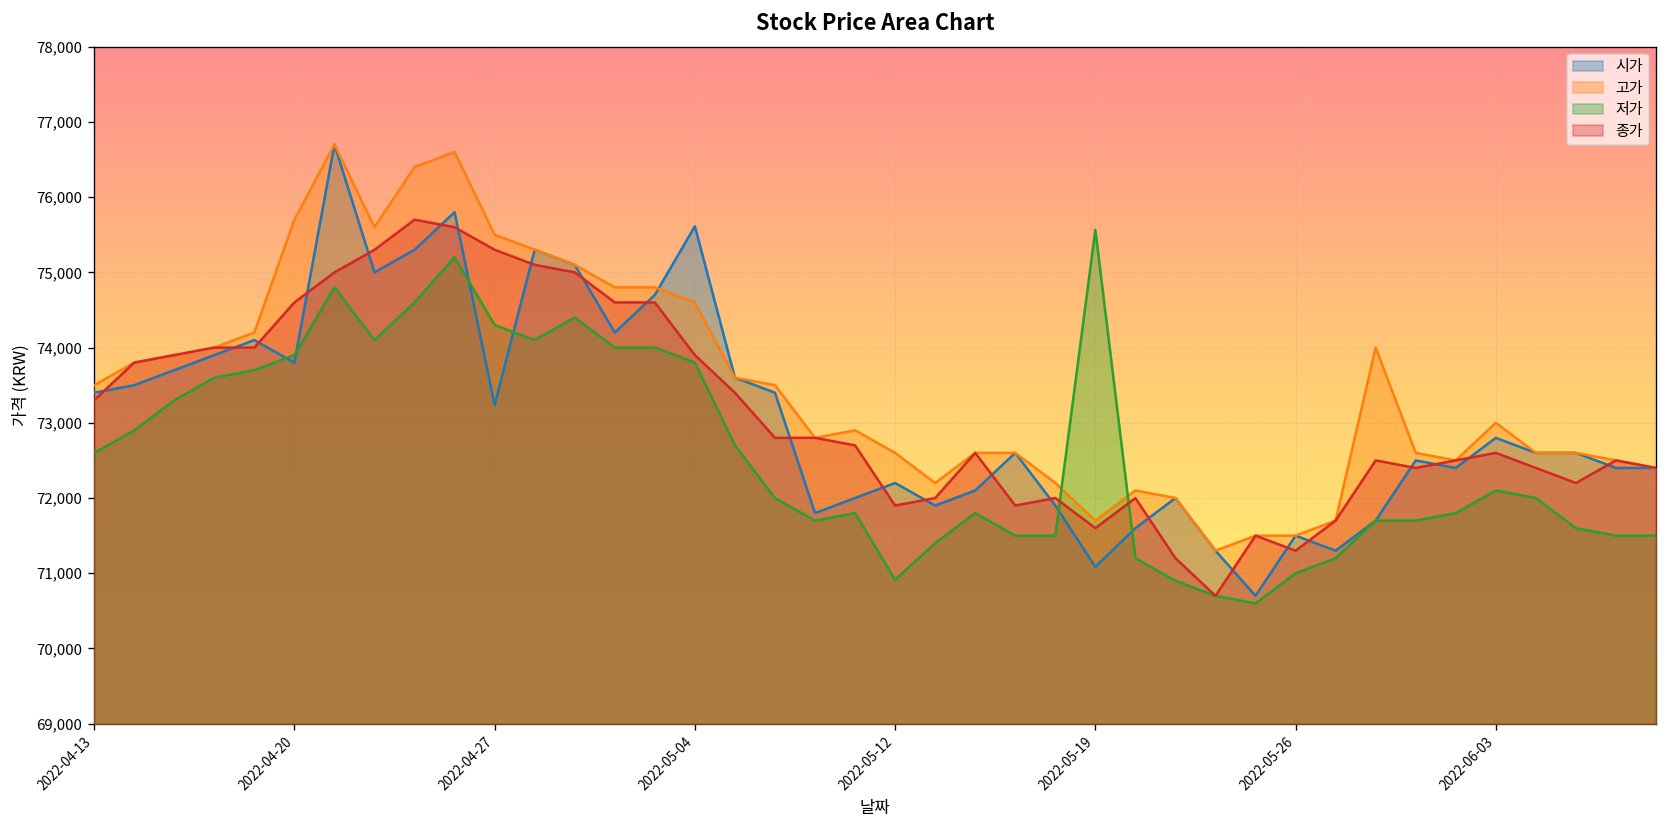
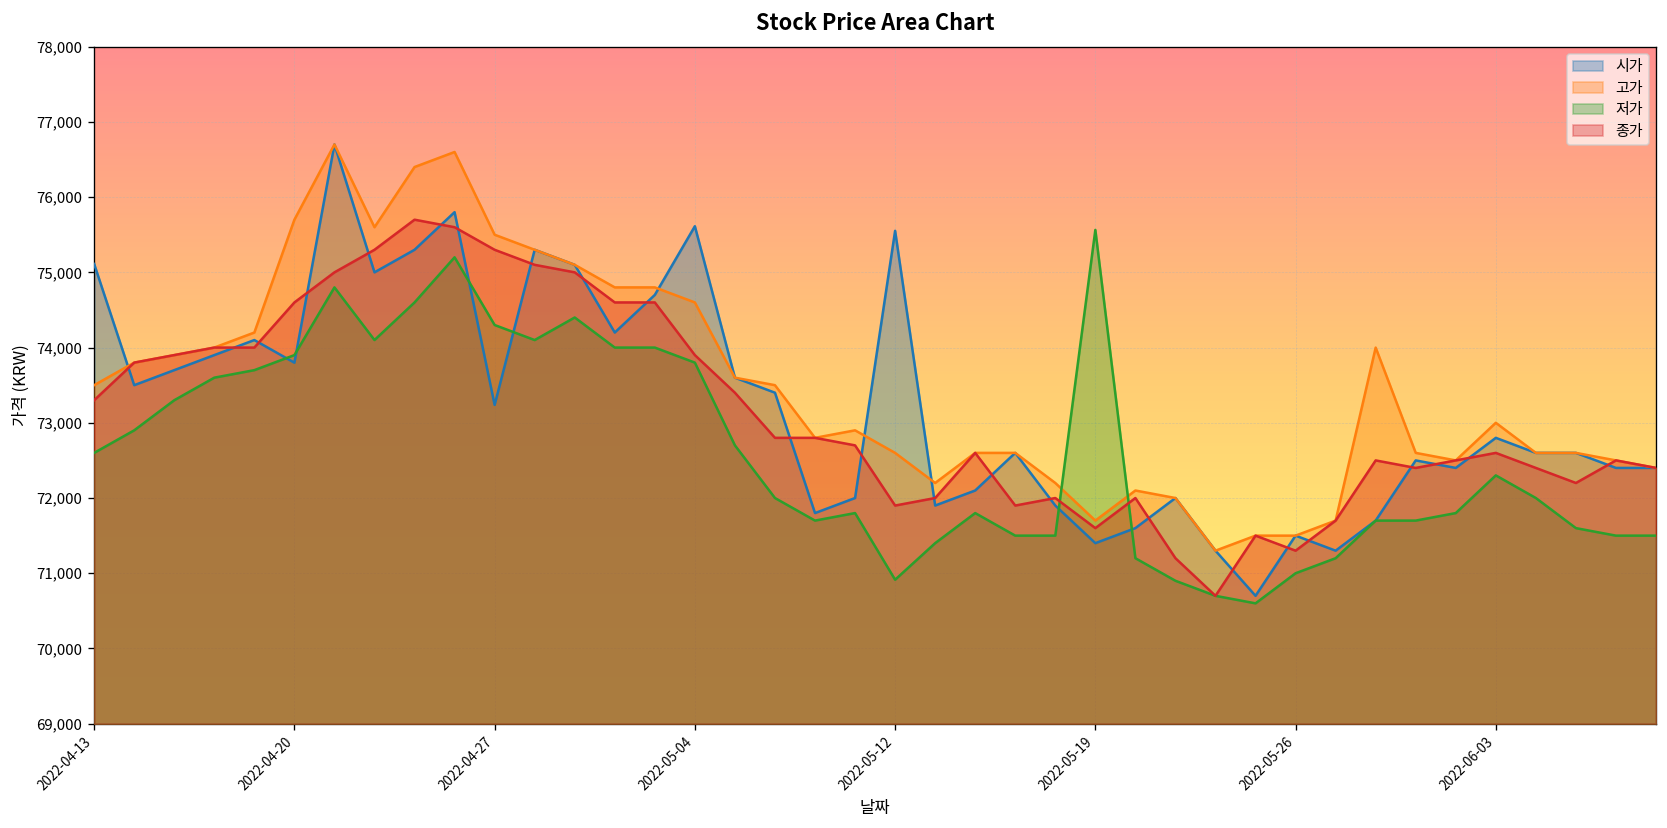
  {
    "시가": {
-     "2022-04-13": "73,400",
+     "2022-04-13": "75,100",
      "2022-04-20": "73,800",
      "2022-04-27": "73,200",
      "2022-05-04": "75,600",
-     "2022-05-12": "72,200",
-     "2022-05-19": "71,100",
+     "2022-05-12": "75,600",
+     "2022-05-19": "71,400",
      "2022-06-03": "72,800"
    },
    "저가": {
      "2022-04-13": "72,600",
      "2022-04-20": "73,900",
      "2022-04-27": "74,300",
      "2022-05-04": "73,800",
      "2022-05-12": "70,900",
      "2022-05-19": "75,600",
      "2022-05-26": "71,000",
-     "2022-06-03": "72,100"
+     "2022-06-03": "72,300"
    }
  }
